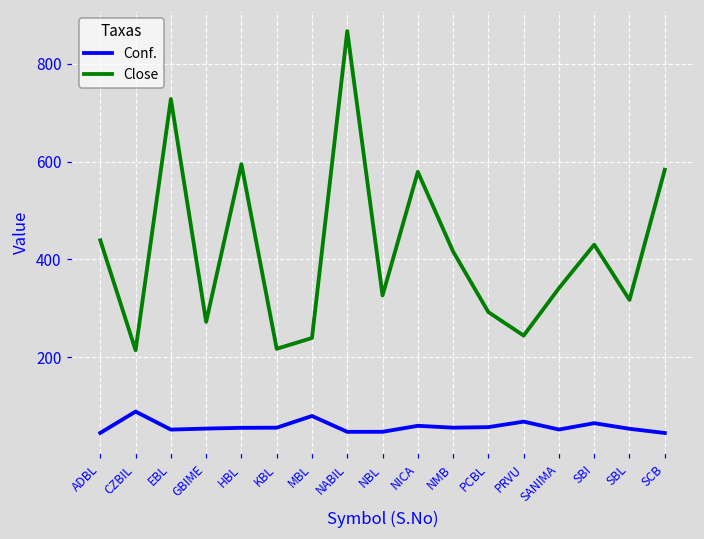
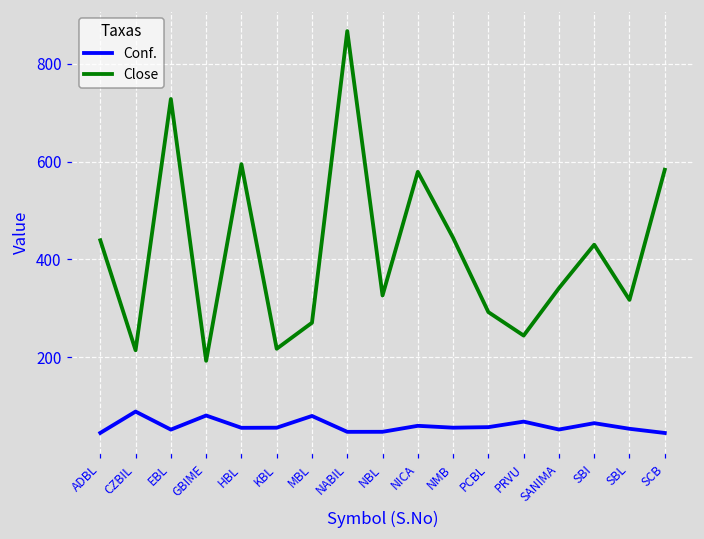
  {
    "Conf.": {
      "ADBL": 40,
      "CZBIL": 90,
      "EBL": 50,
-     "GBIME": 50,
+     "GBIME": 80,
      "HBL": 60,
      "KBL": 60,
      "MBL": 80,
      "NABIL": 50,
      "NBL": 50,
      "NICA": 60,
      "NMB": 60,
      "PCBL": 60,
      "PRVU": 70,
      "SANIMA": 50,
      "SBI": 60,
      "SBL": 50,
      "SCB": 40
    },
    "Close": {
      "ADBL": 440,
      "CZBIL": 210,
      "EBL": 730,
-     "GBIME": 270,
+     "GBIME": 190,
      "HBL": 590,
      "KBL": 220,
-     "MBL": 240,
+     "MBL": 270,
      "NABIL": 870,
      "NBL": 330,
      "NICA": 580,
-     "NMB": 420,
+     "NMB": 440,
      "PCBL": 290,
      "PRVU": 240,
      "SANIMA": 340,
      "SBI": 430,
      "SBL": 320,
      "SCB": 580
    }
  }
